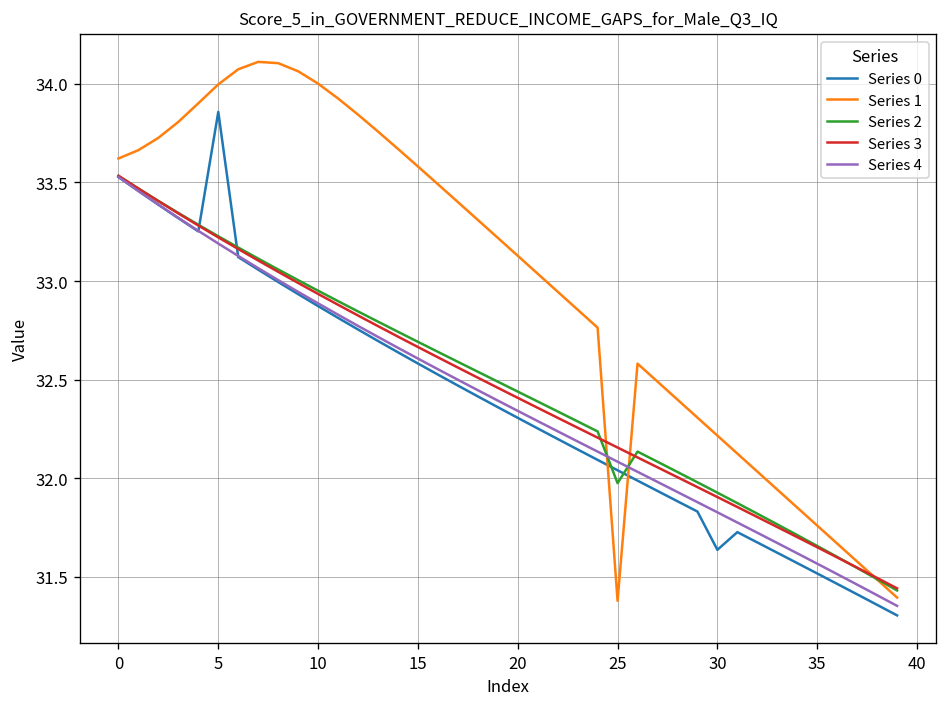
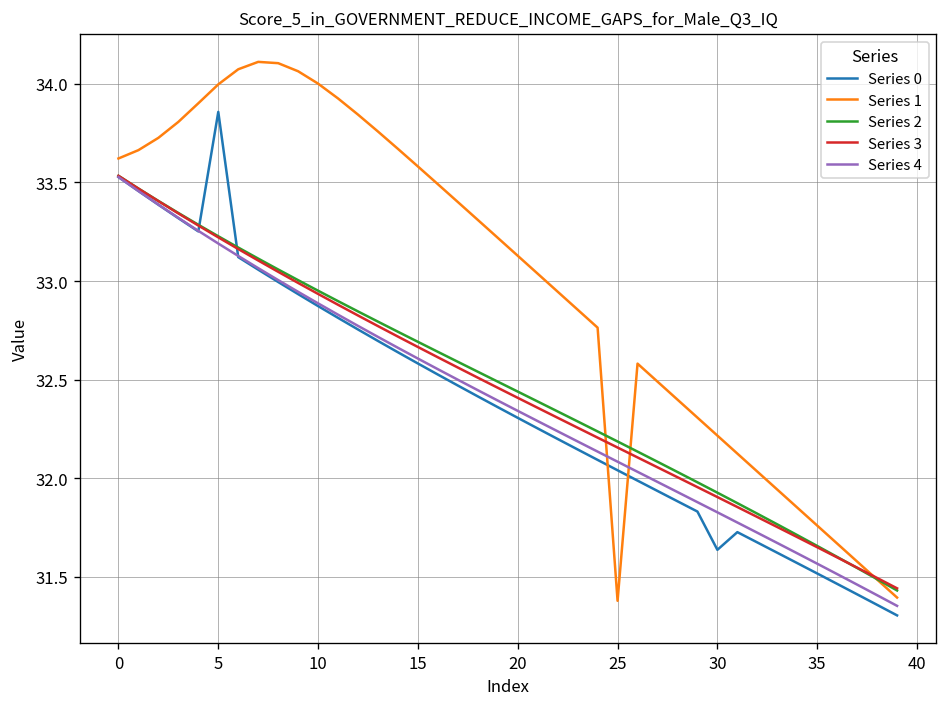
  {
    "Series 0": {
      "5": 33.86,
      "15": 32.58,
      "20": 32.31,
      "25": 32.04,
      "30": 31.64,
      "35": 31.52
    },
    "Series 1": {
      "0": 33.62,
      "5": 34.00,
      "10": 34.00,
      "15": 33.58,
      "20": 33.13,
      "25": 31.38,
      "30": 32.22,
      "35": 31.76
    },
    "Series 2": {
      "10": 32.95,
      "15": 32.69,
      "20": 32.44,
-     "25": 31.97,
+     "25": 32.19,
      "30": 31.93
    },
    "Series 3": {
      "10": 32.93,
      "15": 32.67,
      "20": 32.41,
      "25": 32.16,
      "30": 31.90
    },
    "Series 4": {
      "5": 33.19,
      "15": 32.61,
      "20": 32.34,
      "25": 32.08,
      "30": 31.83,
      "35": 31.57
    }
  }
